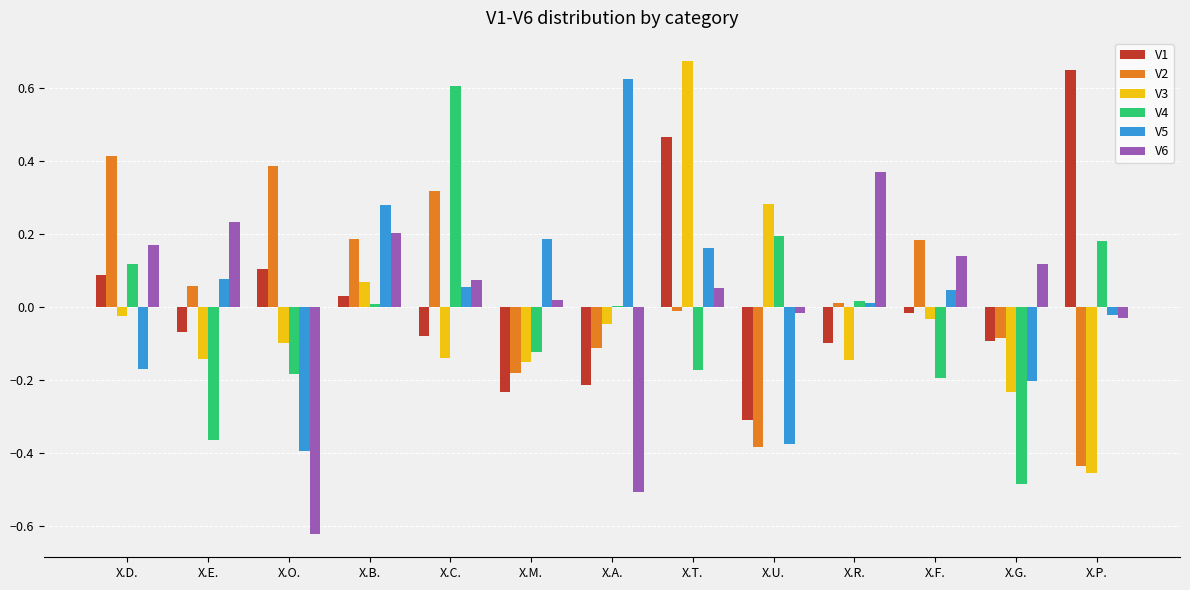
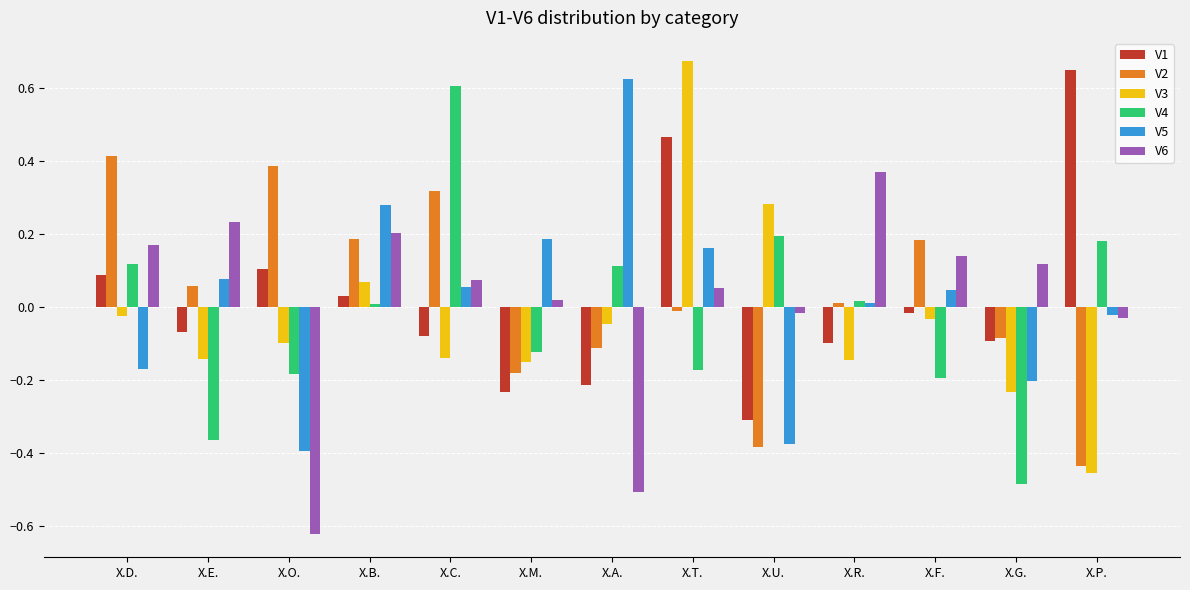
  {
    "V1": {
      "X.D.": 0.09,
      "X.E.": -0.07,
      "X.O.": 0.11,
      "X.B.": 0.03,
      "X.C.": -0.08,
      "X.M.": -0.23,
      "X.A.": -0.21,
      "X.T.": 0.47,
      "X.U.": -0.31,
      "X.R.": -0.10,
      "X.F.": -0.02,
      "X.G.": -0.09,
      "X.P.": 0.65
    },
    "V2": {
      "X.D.": 0.41,
      "X.E.": 0.06,
      "X.O.": 0.39,
      "X.B.": 0.19,
      "X.C.": 0.32,
      "X.M.": -0.18,
      "X.A.": -0.11,
      "X.T.": -0.01,
      "X.U.": -0.38,
      "X.R.": 0.01,
      "X.F.": 0.18,
      "X.G.": -0.09,
      "X.P.": -0.44
    },
    "V3": {
      "X.D.": -0.02,
      "X.E.": -0.14,
      "X.O.": -0.10,
      "X.B.": 0.07,
      "X.C.": -0.14,
      "X.M.": -0.15,
      "X.A.": -0.05,
      "X.T.": 0.67,
      "X.U.": 0.28,
      "X.R.": -0.15,
      "X.F.": -0.03,
      "X.G.": -0.23,
      "X.P.": -0.46
    },
    "V4": {
      "X.D.": 0.12,
      "X.E.": -0.36,
      "X.O.": -0.18,
      "X.B.": 0.01,
      "X.C.": 0.61,
      "X.M.": -0.12,
-     "X.A.": 0.00,
+     "X.A.": 0.11,
      "X.T.": -0.17,
      "X.U.": 0.19,
      "X.R.": 0.02,
      "X.F.": -0.19,
      "X.G.": -0.49,
      "X.P.": 0.18
    },
    "V5": {
      "X.D.": -0.17,
      "X.E.": 0.08,
      "X.O.": -0.40,
      "X.B.": 0.28,
      "X.C.": 0.05,
      "X.M.": 0.19,
      "X.A.": 0.63,
      "X.T.": 0.16,
      "X.U.": -0.38,
      "X.R.": 0.01,
      "X.F.": 0.05,
      "X.G.": -0.20,
      "X.P.": -0.02
    },
    "V6": {
      "X.D.": 0.17,
      "X.E.": 0.23,
      "X.O.": -0.62,
      "X.B.": 0.20,
      "X.C.": 0.08,
      "X.M.": 0.02,
      "X.A.": -0.51,
      "X.T.": 0.05,
      "X.U.": -0.02,
      "X.R.": 0.37,
      "X.F.": 0.14,
      "X.G.": 0.12,
      "X.P.": -0.03
    }
  }
